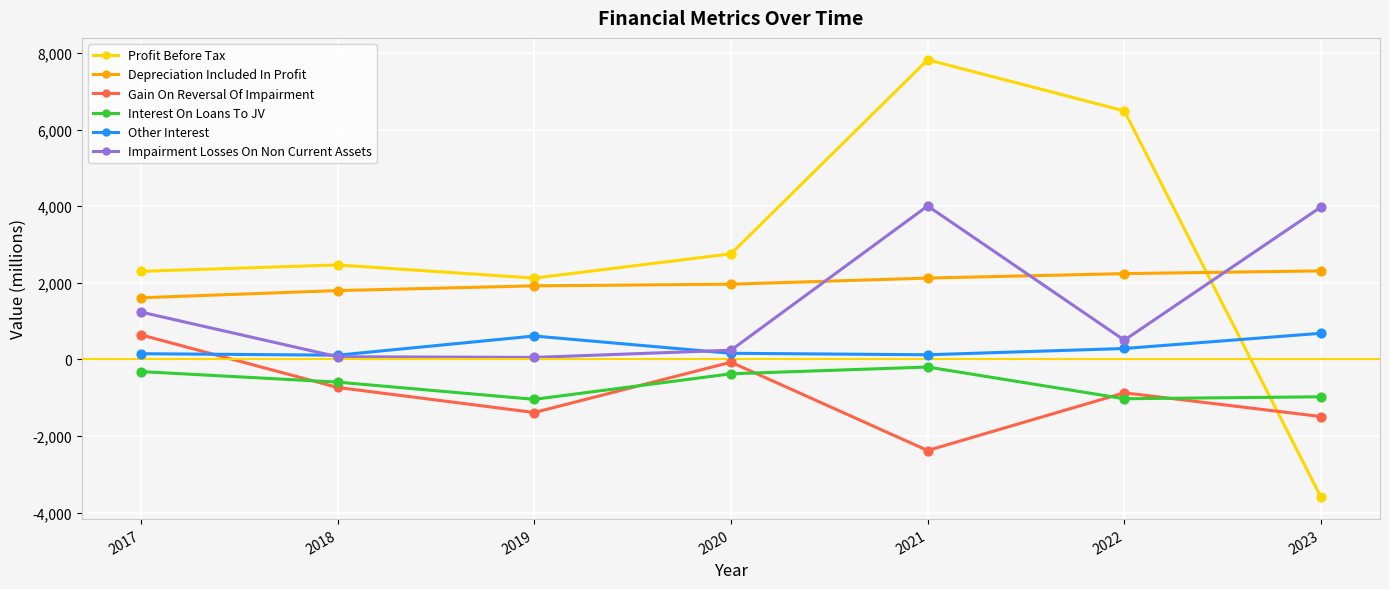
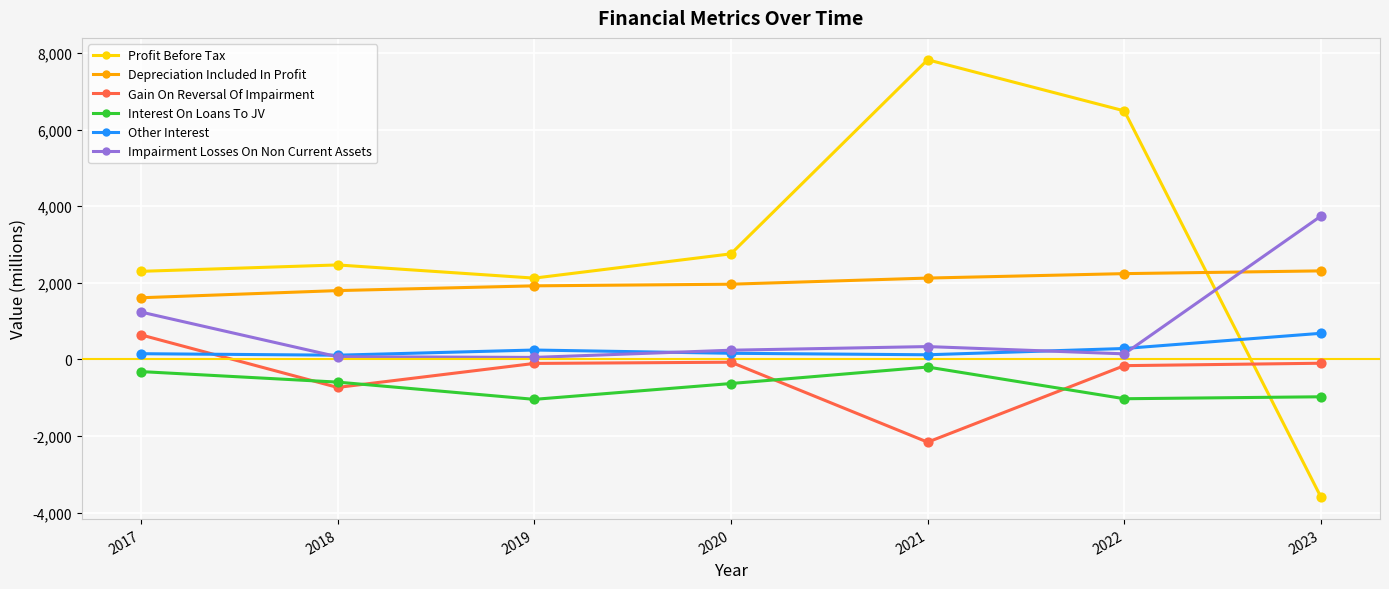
  {
    "Gain On Reversal Of Impairment": {
      "2017": "600",
      "2018": "-700",
-     "2019": "-1,400",
+     "2019": "-100",
      "2020": "-100",
-     "2021": "-2,400",
-     "2022": "-900",
-     "2023": "-1,500"
+     "2021": "-2,200",
+     "2022": "-200",
+     "2023": "-100"
    },
    "Interest On Loans To JV": {
      "2017": "-300",
      "2018": "-600",
      "2019": "-1,000",
-     "2020": "-400",
+     "2020": "-600",
      "2021": "-200",
      "2022": "-1,000",
      "2023": "-1,000"
    },
    "Other Interest": {
      "2017": "100",
-     "2019": "600",
+     "2019": "200",
      "2020": "200",
      "2021": "100",
      "2022": "300",
      "2023": "700"
    },
    "Impairment Losses On Non Current Assets": {
      "2017": "1,200",
      "2019": "100",
      "2020": "200",
-     "2021": "4,000",
-     "2022": "500",
-     "2023": "4,000"
+     "2021": "300",
+     "2022": "100",
+     "2023": "3,700"
    }
  }
